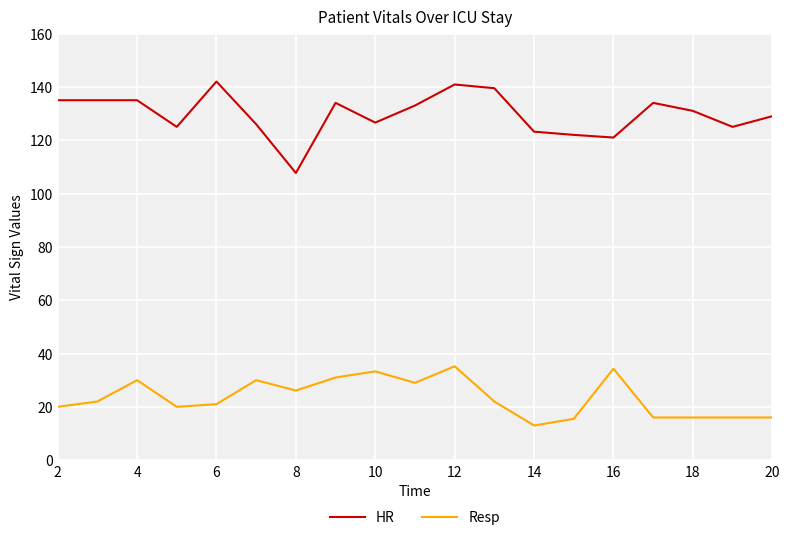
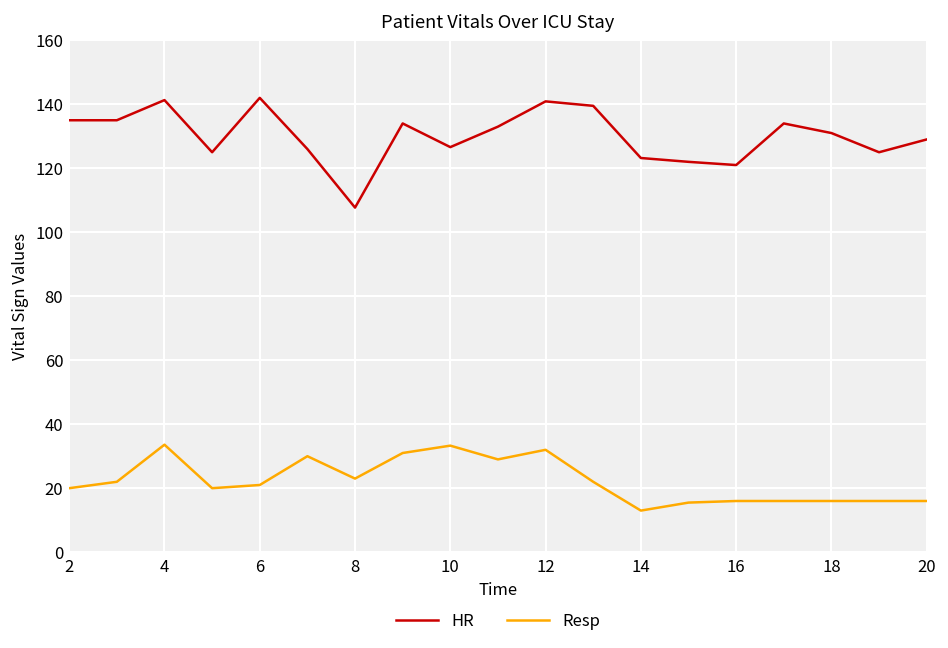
  {
    "HR": {
      "2": 135,
-     "4": 135,
+     "4": 141,
      "6": 142,
      "8": 108,
      "10": 127,
      "12": 141,
      "14": 123,
      "16": 121,
      "18": 131,
      "20": 129
    },
    "Resp": {
      "2": 20,
-     "4": 30,
+     "4": 34,
      "6": 21,
-     "8": 26,
+     "8": 23,
      "10": 33,
-     "12": 35,
+     "12": 32,
      "14": 13,
-     "16": 34,
+     "16": 16,
      "18": 16,
      "20": 16
    }
  }
